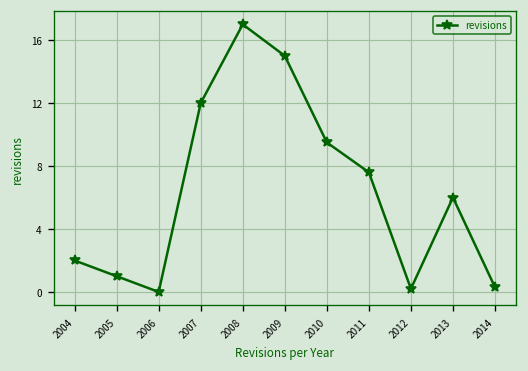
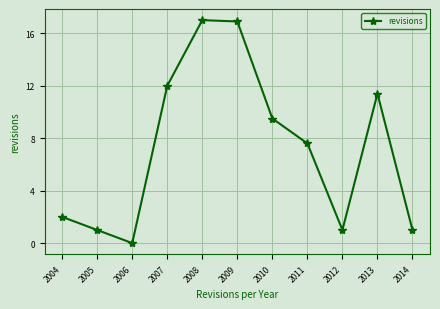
  {
    "2004": 2.0,
    "2005": 1.0,
    "2006": 0.0,
    "2007": 12.0,
    "2008": 17.0,
-   "2009": 15.0,
+   "2009": 16.9,
    "2010": 9.5,
    "2011": 7.6,
-   "2012": 0.2,
-   "2013": 6.0,
-   "2014": 0.3
+   "2012": 1.0,
+   "2013": 11.4,
+   "2014": 1.0
  }
